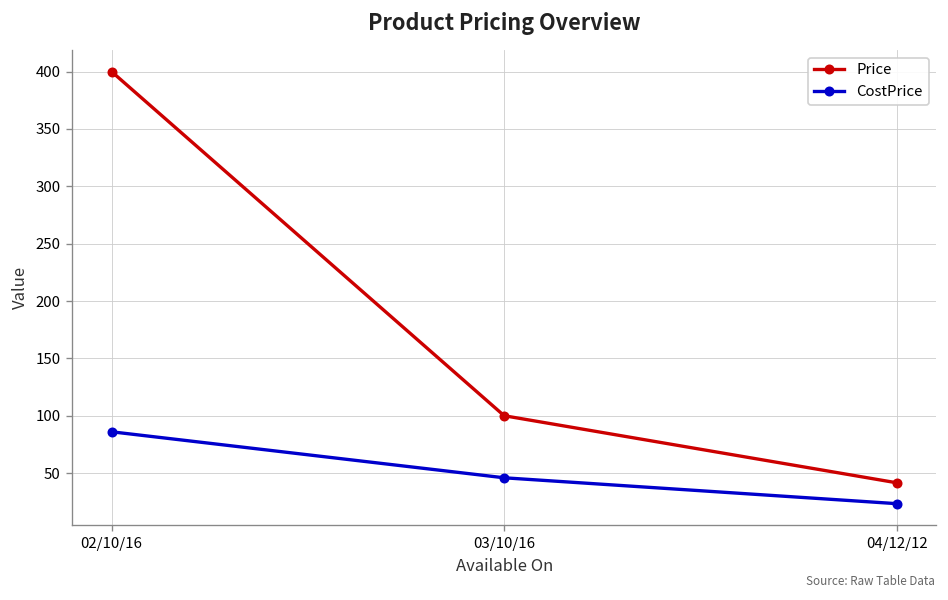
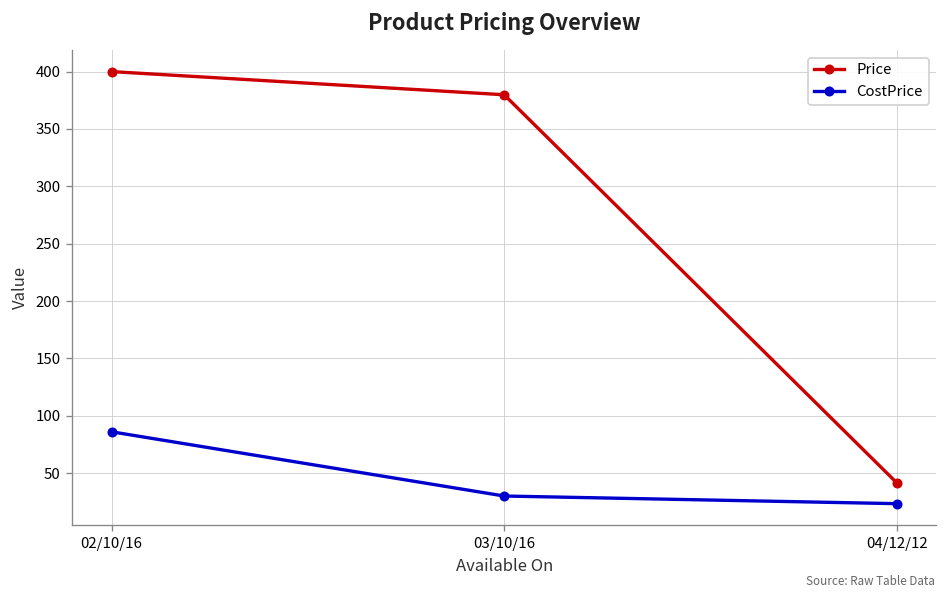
  {
    "Price": {
      "02/10/16": 400,
-     "03/10/16": 100,
+     "03/10/16": 380,
      "04/12/12": 40
    },
    "CostPrice": {
      "02/10/16": 90,
-     "03/10/16": 50,
+     "03/10/16": 30,
      "04/12/12": 20
    }
  }
